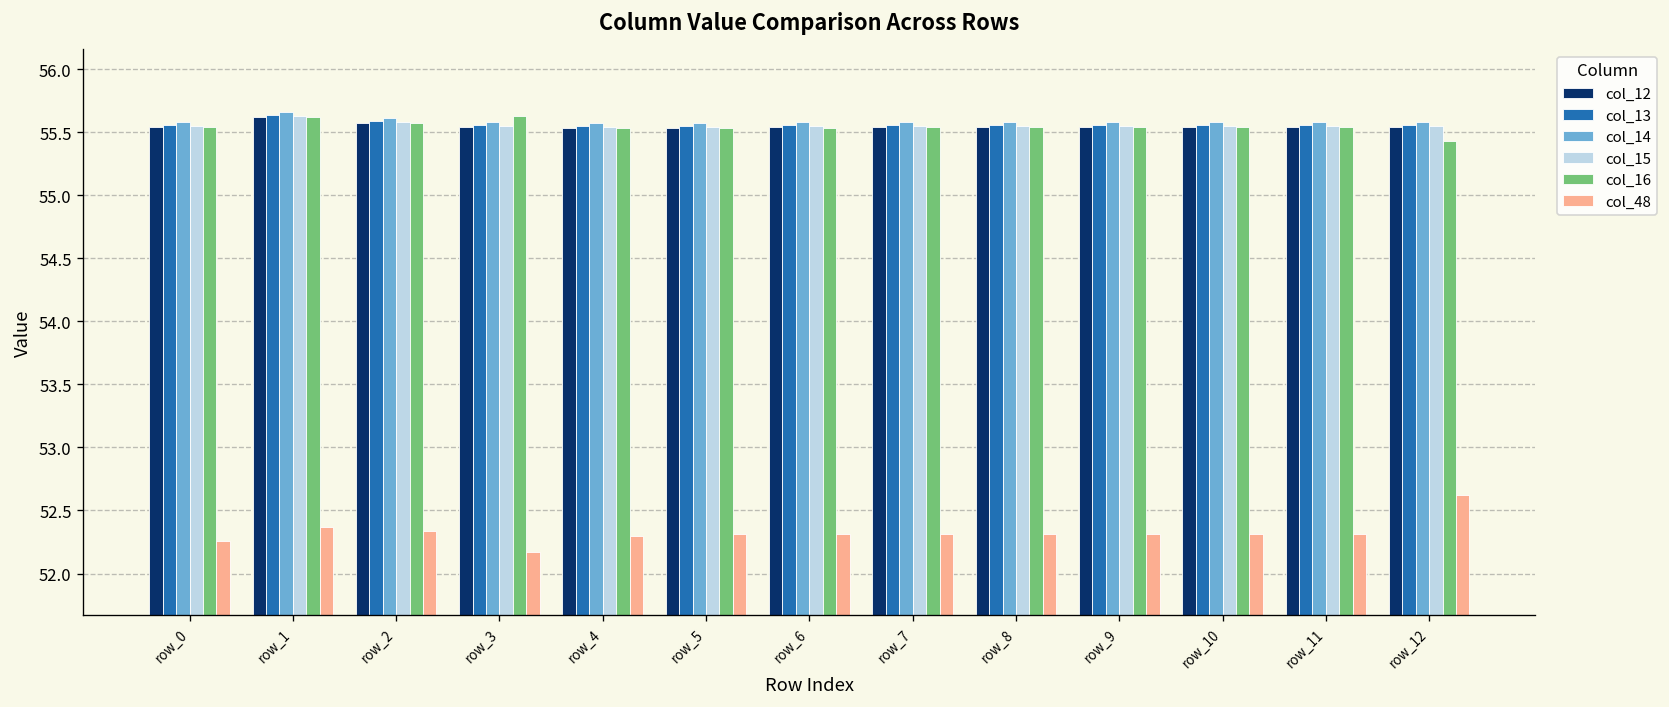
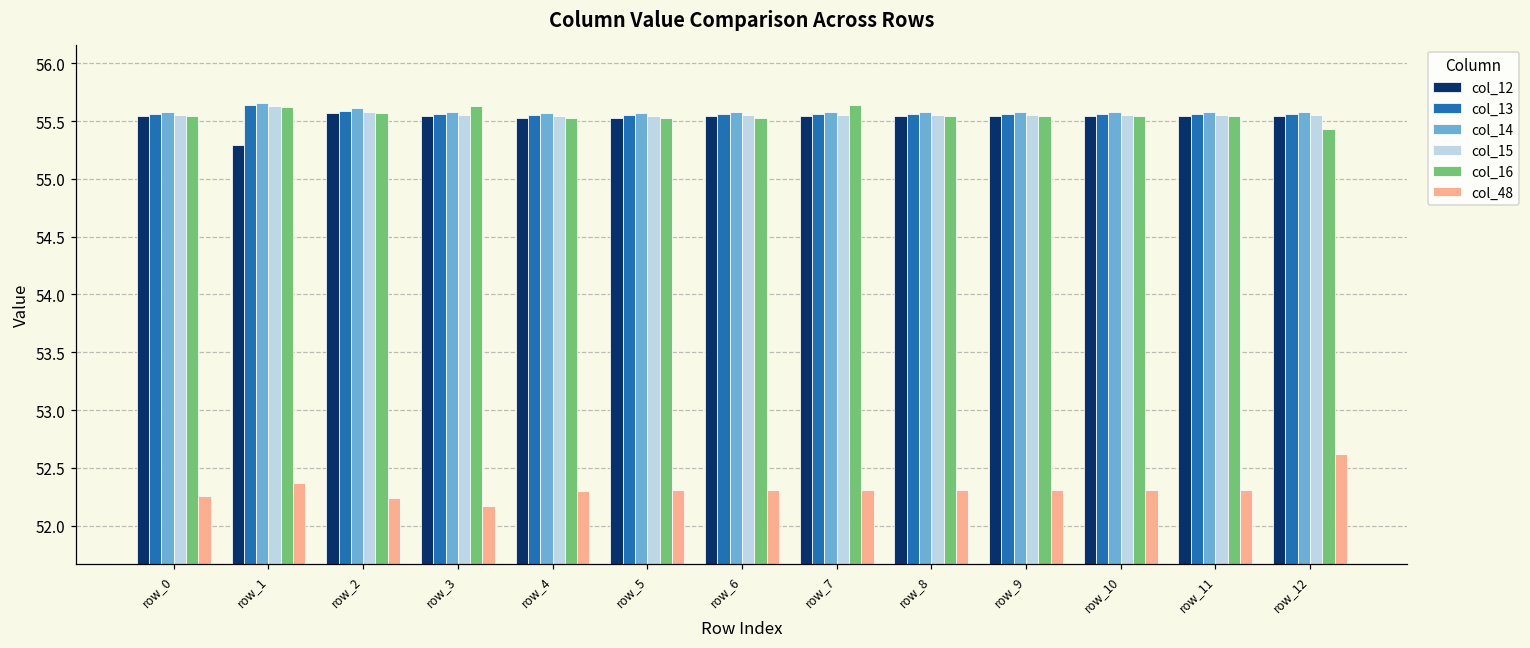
  {
    "col_12": {
      "row_0": 55.54,
-     "row_1": 55.62,
+     "row_1": 55.29,
      "row_2": 55.57,
      "row_3": 55.54,
      "row_4": 55.53,
      "row_5": 55.53,
      "row_6": 55.54,
      "row_7": 55.54,
      "row_8": 55.54,
      "row_9": 55.54,
      "row_10": 55.54,
      "row_11": 55.54,
      "row_12": 55.54
    },
    "col_13": {
      "row_0": 55.56,
      "row_1": 55.64,
      "row_2": 55.59,
      "row_3": 55.56,
      "row_4": 55.55,
      "row_5": 55.55,
      "row_6": 55.56,
      "row_7": 55.56,
      "row_8": 55.56,
      "row_9": 55.56,
      "row_10": 55.56,
      "row_11": 55.56,
      "row_12": 55.56
    },
    "col_14": {
      "row_0": 55.58,
      "row_1": 55.66,
      "row_2": 55.61,
      "row_3": 55.58,
      "row_4": 55.57,
      "row_5": 55.57,
      "row_6": 55.58,
      "row_7": 55.58,
      "row_8": 55.58,
      "row_9": 55.58,
      "row_10": 55.58,
      "row_11": 55.58,
      "row_12": 55.58
    },
    "col_15": {
      "row_0": 55.55,
      "row_1": 55.63,
      "row_2": 55.58,
      "row_3": 55.55,
      "row_4": 55.54,
      "row_5": 55.54,
      "row_6": 55.55,
      "row_7": 55.55,
      "row_8": 55.55,
      "row_9": 55.55,
      "row_10": 55.55,
      "row_11": 55.55,
      "row_12": 55.55
    },
    "col_16": {
      "row_0": 55.54,
      "row_1": 55.62,
      "row_2": 55.57,
      "row_3": 55.63,
      "row_4": 55.53,
      "row_5": 55.53,
      "row_6": 55.53,
-     "row_7": 55.54,
+     "row_7": 55.64,
      "row_8": 55.54,
      "row_9": 55.54,
      "row_10": 55.54,
      "row_11": 55.54,
      "row_12": 55.43
    },
    "col_48": {
      "row_0": 52.26,
      "row_1": 52.37,
-     "row_2": 52.34,
+     "row_2": 52.24,
      "row_3": 52.17,
      "row_4": 52.30,
      "row_5": 52.31,
      "row_6": 52.31,
      "row_7": 52.31,
      "row_8": 52.31,
      "row_9": 52.31,
      "row_10": 52.31,
      "row_11": 52.31,
      "row_12": 52.62
    }
  }
